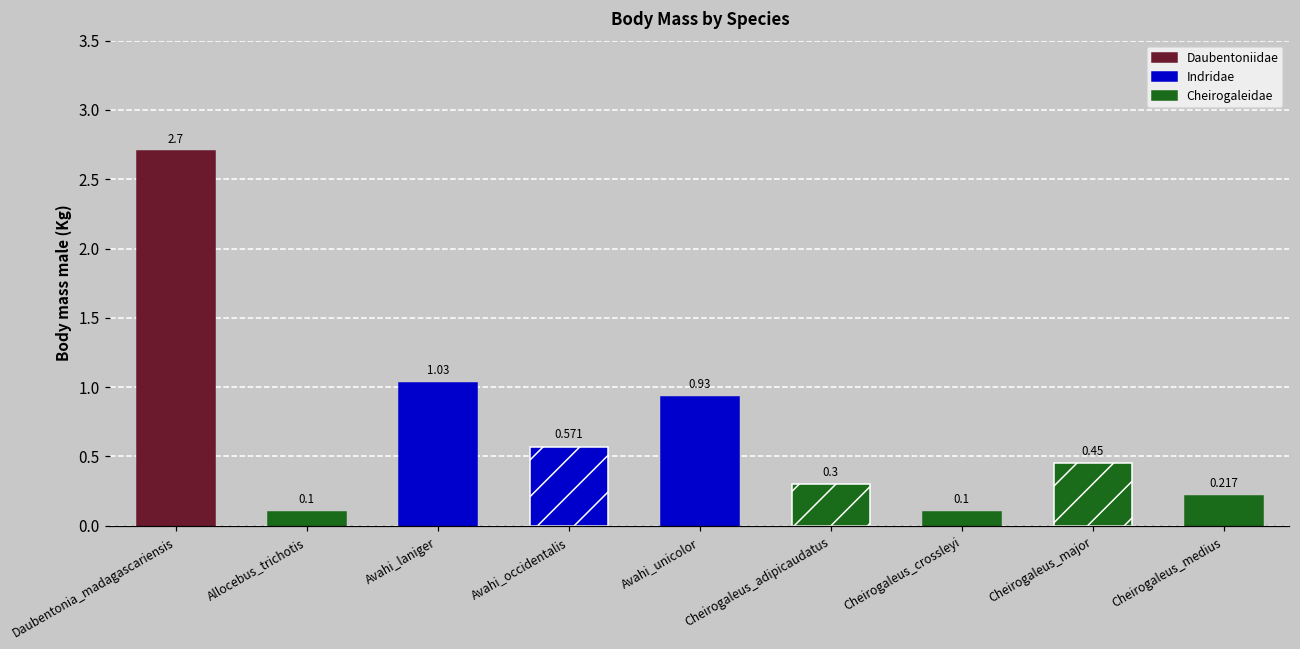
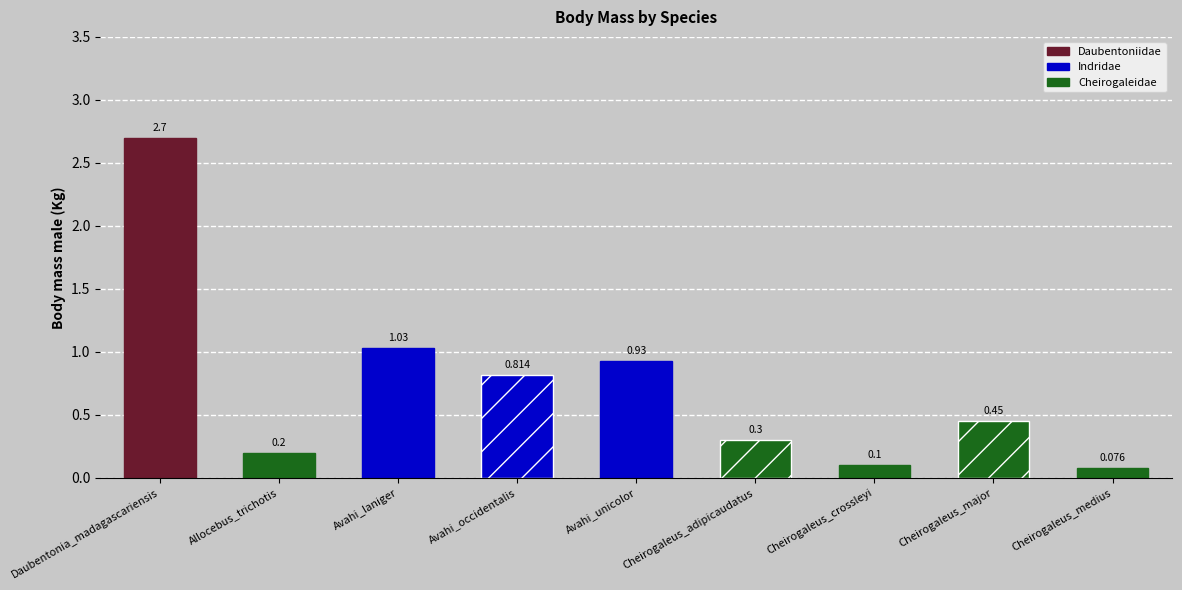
  {
    "Daubentonia_madagascariensis": 2.7,
-   "Allocebus_trichotis": 0.1,
+   "Allocebus_trichotis": 0.2,
    "Avahi_laniger": 1.03,
-   "Avahi_occidentalis": 0.571,
+   "Avahi_occidentalis": 0.814,
    "Avahi_unicolor": 0.93,
    "Cheirogaleus_adipicaudatus": 0.3,
    "Cheirogaleus_crossleyi": 0.1,
    "Cheirogaleus_major": 0.45,
-   "Cheirogaleus_medius": 0.217
+   "Cheirogaleus_medius": 0.076
  }
